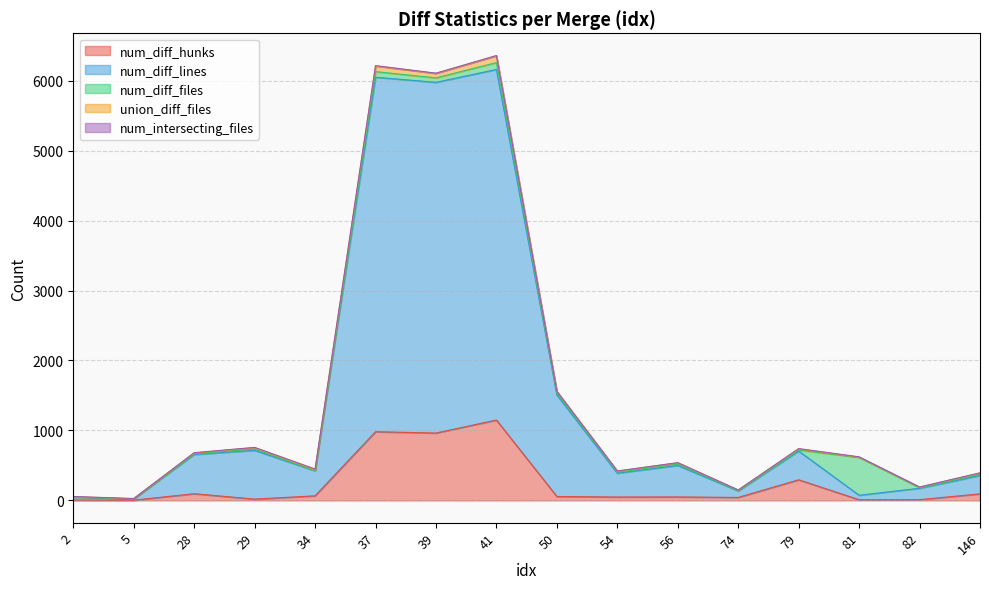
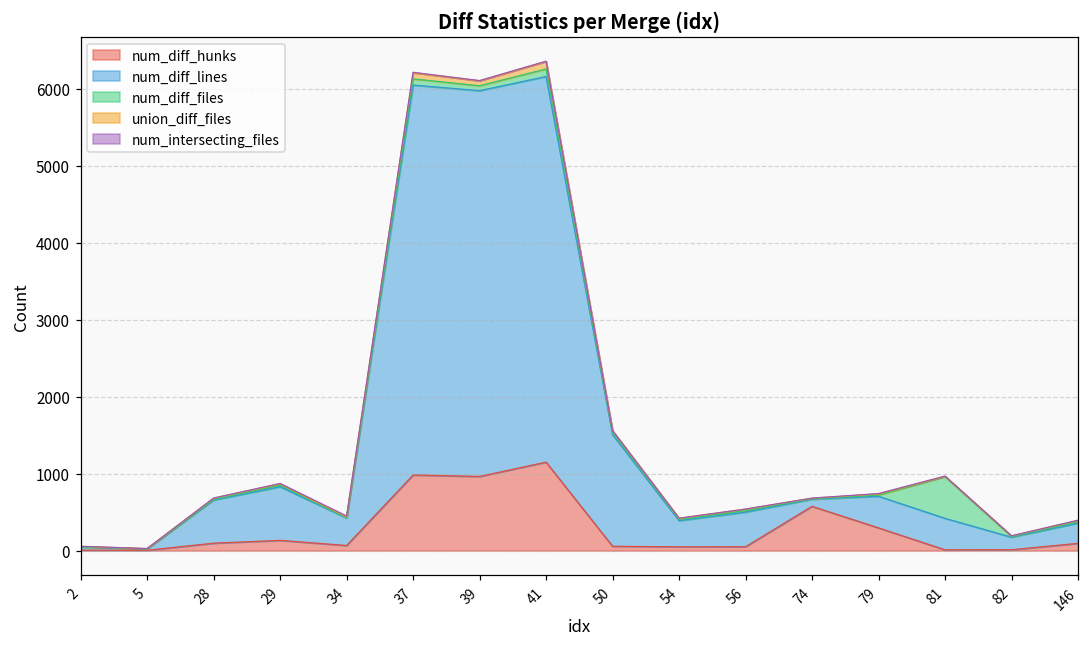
  {
    "num_diff_hunks": {
      "2": 0,
      "28": 100,
-     "29": 0,
+     "29": 100,
      "34": 100,
      "37": 1000,
      "39": 1000,
      "41": 1100,
      "50": 100,
      "54": 0,
      "56": 100,
-     "74": 0,
+     "74": 600,
      "79": 300,
      "81": 0,
      "82": 0,
      "146": 100
    },
    "num_diff_lines": {
      "37": 5100,
      "39": 5000,
      "41": 5000,
-     "81": 100
+     "81": 400
    },
    "num_diff_files": {
      "37": 100,
      "39": 100,
      "41": 100
    }
  }
